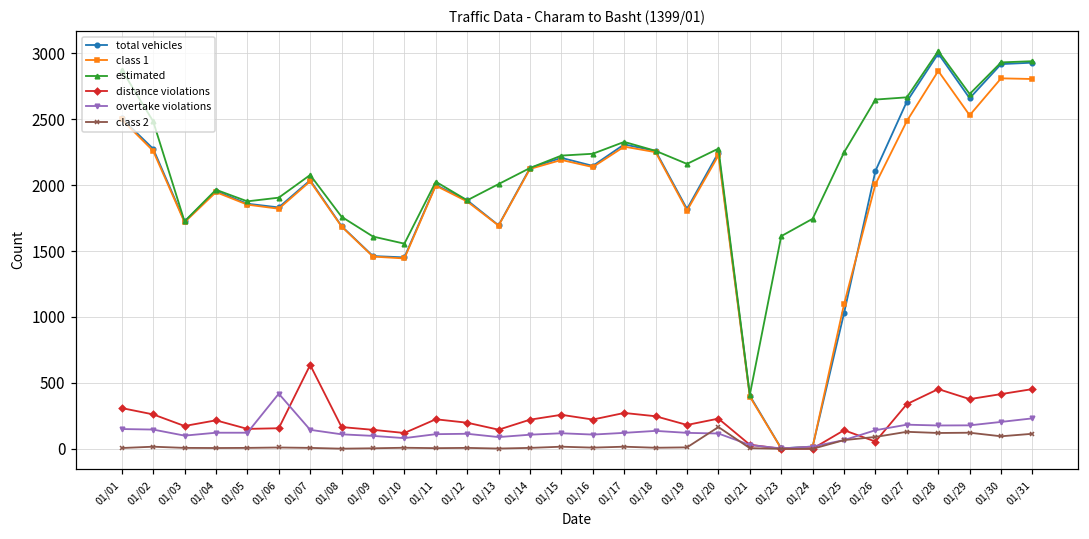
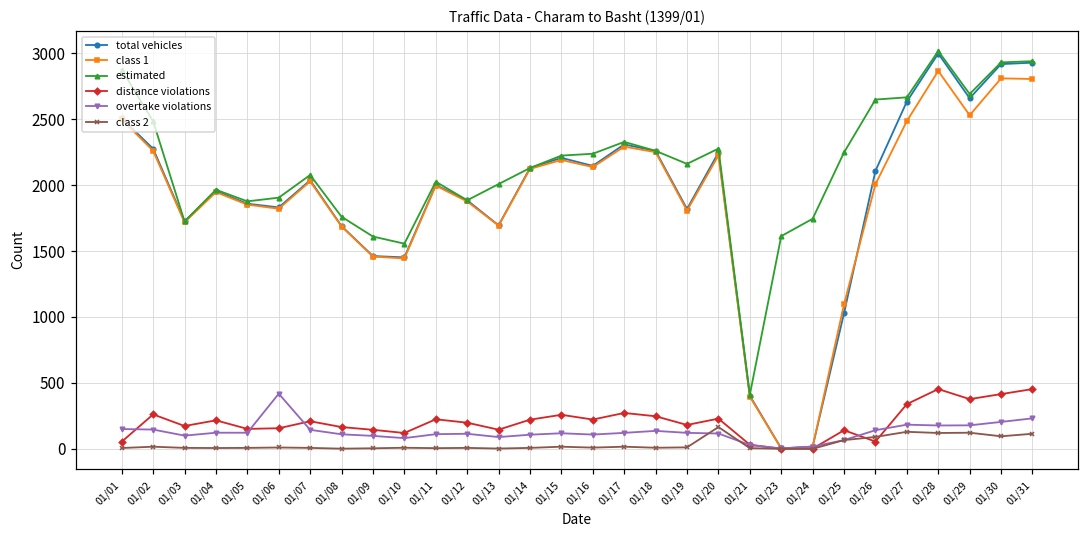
  {
    "total vehicles": {
      "01/20": 2250,
      "01/25": 1030,
      "01/26": 2110,
      "01/27": 2630,
      "01/29": 2660
    },
    "class 1": {
      "01/20": 2230,
      "01/25": 1100,
      "01/26": 2010,
      "01/27": 2490,
      "01/28": 2870,
      "01/29": 2530,
      "01/30": 2810,
      "01/31": 2810
    },
    "estimated": {
      "01/06": 1910,
      "01/07": 2080,
      "01/08": 1760,
      "01/09": 1610,
      "01/10": 1560,
      "01/11": 2030,
      "01/13": 2010,
      "01/16": 2240,
      "01/19": 2160,
      "01/20": 2280,
      "01/23": 1610,
      "01/24": 1750,
      "01/25": 2250,
      "01/26": 2650,
      "01/27": 2670,
      "01/29": 2690
    },
    "distance violations": {
-     "01/01": 310,
+     "01/01": 50,
      "01/02": 260,
      "01/03": 170,
      "01/04": 220,
      "01/05": 150,
      "01/06": 160,
-     "01/07": 640,
+     "01/07": 210,
      "01/08": 170,
      "01/09": 140,
      "01/10": 120,
      "01/11": 220,
      "01/12": 200,
      "01/13": 150,
      "01/14": 220,
      "01/15": 260,
      "01/16": 220,
      "01/17": 270,
      "01/18": 250,
      "01/19": 180,
      "01/20": 230,
      "01/25": 140,
      "01/26": 60,
      "01/27": 340,
      "01/28": 450,
      "01/29": 380,
      "01/30": 420,
      "01/31": 450
    },
    "overtake violations": {
      "01/01": 150,
      "01/02": 150,
      "01/03": 100,
      "01/04": 120,
      "01/05": 120,
      "01/06": 420,
      "01/07": 140,
      "01/08": 110,
      "01/09": 100,
      "01/10": 80,
      "01/11": 110,
      "01/12": 110,
      "01/13": 90,
      "01/14": 110,
      "01/15": 120,
      "01/16": 110,
      "01/17": 120,
      "01/18": 140,
      "01/19": 120,
      "01/20": 120,
      "01/26": 140,
      "01/27": 180,
      "01/28": 180,
      "01/29": 180,
      "01/30": 200,
      "01/31": 230
    },
    "class 2": {
      "01/01": 10,
      "01/02": 20,
      "01/03": 10,
      "01/04": 10,
      "01/05": 10,
      "01/06": 10,
      "01/07": 10,
      "01/08": 0,
      "01/09": 0,
      "01/10": 10,
      "01/11": 10,
      "01/12": 10,
      "01/13": 0,
      "01/14": 10,
      "01/15": 20,
      "01/16": 10,
      "01/17": 20,
      "01/18": 10,
      "01/19": 10,
      "01/20": 170,
      "01/21": 10,
      "01/26": 90,
      "01/27": 130,
      "01/28": 120,
      "01/29": 120,
      "01/30": 100,
      "01/31": 110
    }
  }
